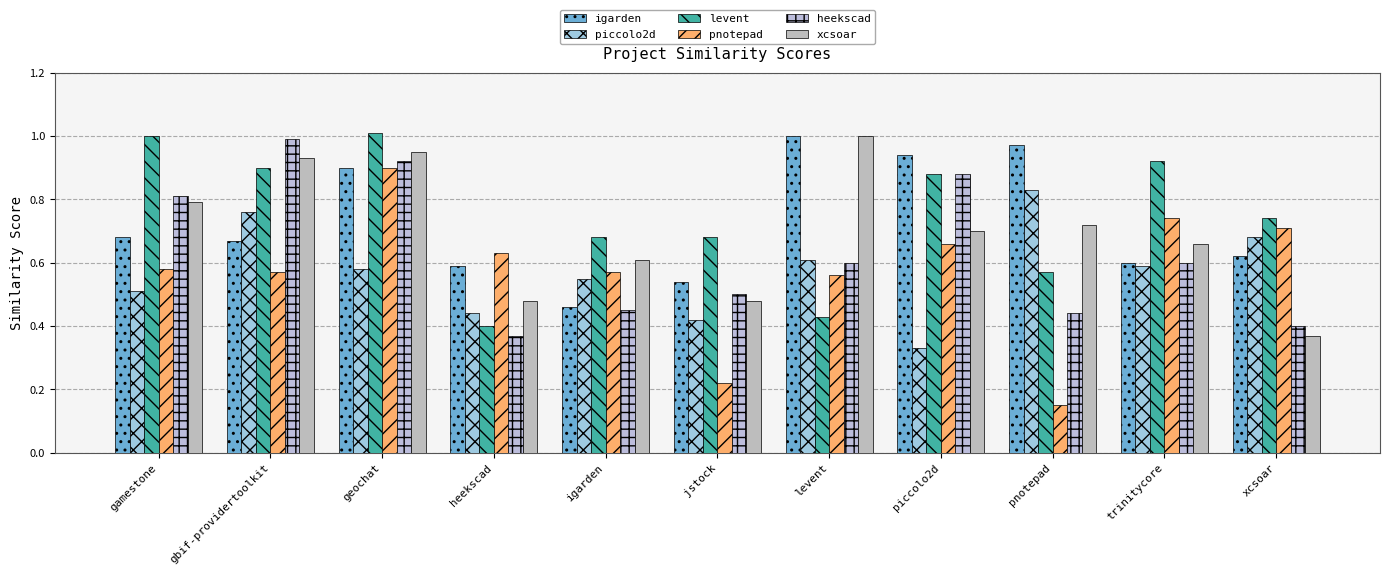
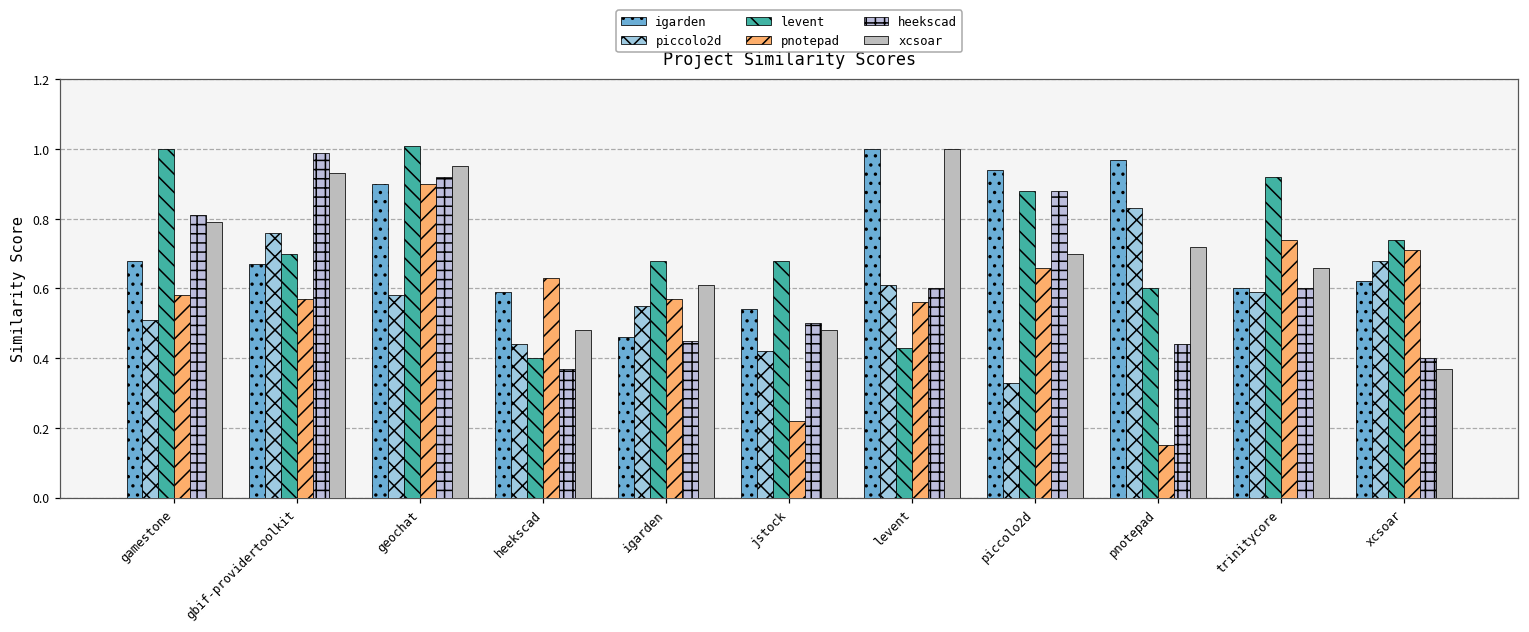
  {
    "levent": {
      "gamestone": 1.00,
-     "gbif-providertoolkit": 0.9,
+     "gbif-providertoolkit": 0.7,
      "geochat": 1.01,
      "heekscad": 0.40,
      "igarden": 0.68,
      "jstock": 0.68,
      "levent": 0.43,
      "piccolo2d": 0.88,
-     "pnotepad": 0.57,
+     "pnotepad": 0.60,
      "trinitycore": 0.92,
      "xcsoar": 0.74
    },
    "pnotepad": {
      "gamestone": 0.58,
      "gbif-providertoolkit": 0.57,
      "geochat": 0.90,
      "heekscad": 0.63,
      "igarden": 0.57,
      "jstock": 0.22,
      "levent": 0.56,
      "piccolo2d": 0.66,
      "pnotepad": 0.15,
      "trinitycore": 0.74,
      "xcsoar": 0.71
    }
  }
